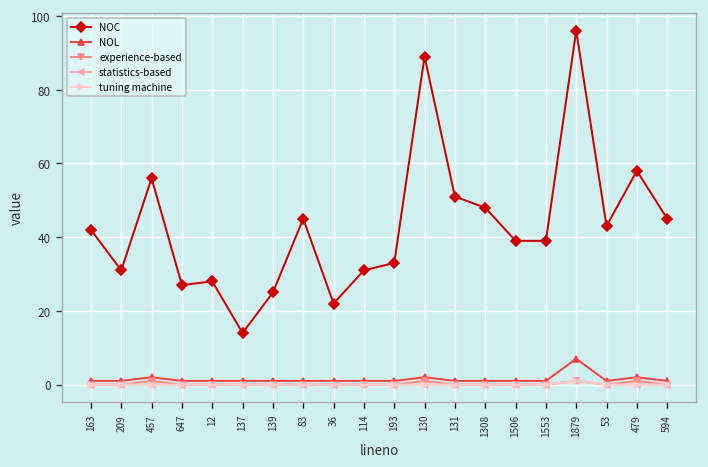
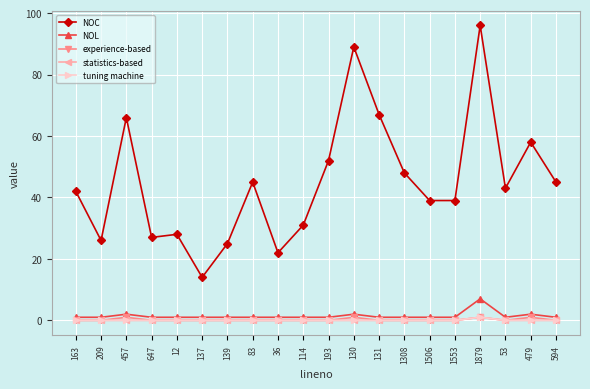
  {
    "NOC": {
      "163": 42,
-     "209": 31,
-     "457": 56,
+     "209": 26,
+     "457": 66,
      "647": 27,
      "12": 28,
      "137": 14,
      "139": 25,
      "83": 45,
      "36": 22,
      "114": 31,
-     "193": 33,
+     "193": 52,
      "130": 89,
-     "131": 51,
+     "131": 67,
      "1308": 48,
      "1506": 39,
      "1553": 39,
      "1879": 96,
      "53": 43,
      "479": 58,
      "594": 45
    },
    "NOL": {
      "163": 1,
      "209": 1,
      "457": 2,
      "647": 1,
      "12": 1,
      "137": 1,
      "139": 1,
      "83": 1,
      "36": 1,
      "114": 1,
      "193": 1,
      "130": 2,
      "131": 1,
      "1308": 1,
      "1506": 1,
      "1553": 1,
      "1879": 7,
      "53": 1,
      "479": 2,
      "594": 1
    },
    "experience-based": {
      "457": 1,
      "130": 1,
      "479": 1
    },
    "tuning machine": {
      "457": 0,
      "130": 0,
      "479": 0
    }
  }
